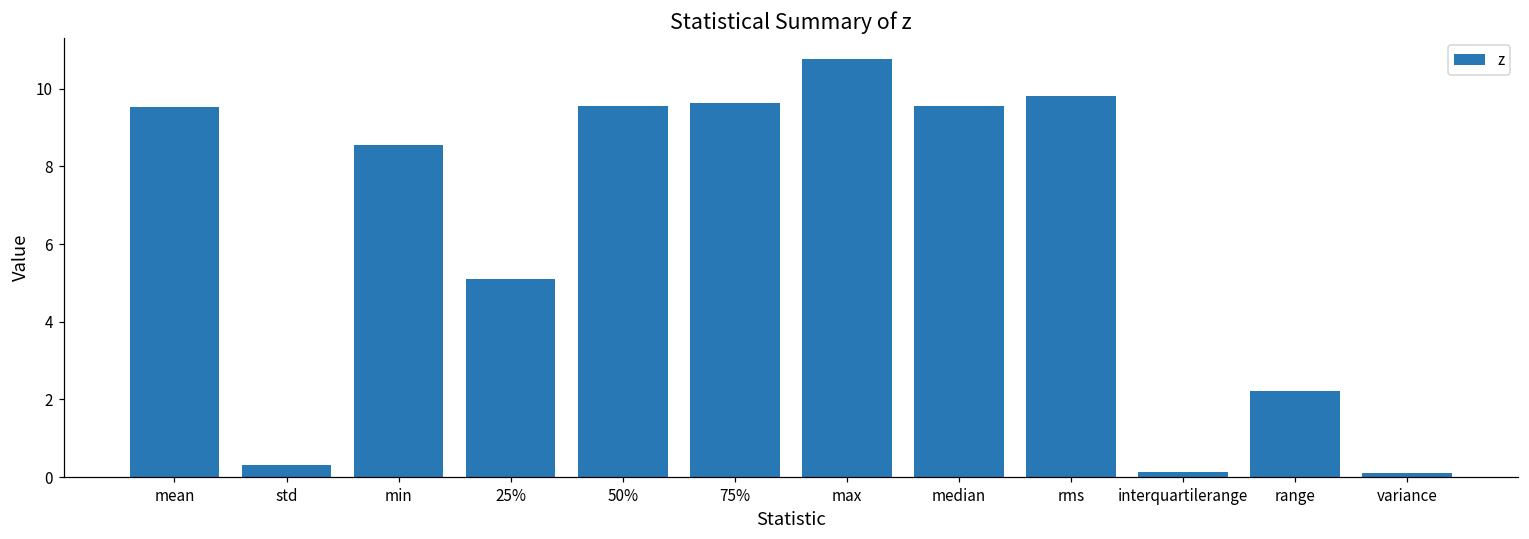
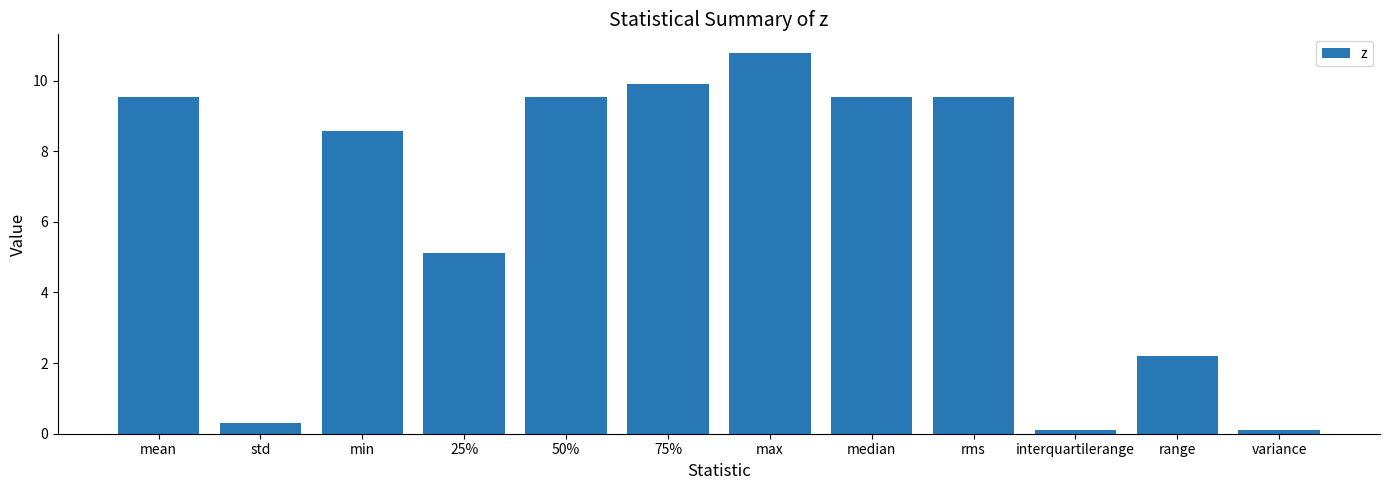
  {
    "mean": 9.5,
    "std": 0.3,
    "min": 8.6,
    "25%": 5.1,
    "50%": 9.5,
-   "75%": 9.6,
+   "75%": 9.9,
    "max": 10.8,
    "median": 9.5,
-   "rms": 9.8,
+   "rms": 9.5,
    "interquartilerange": 0.1,
    "range": 2.2,
    "variance": 0.1
  }
